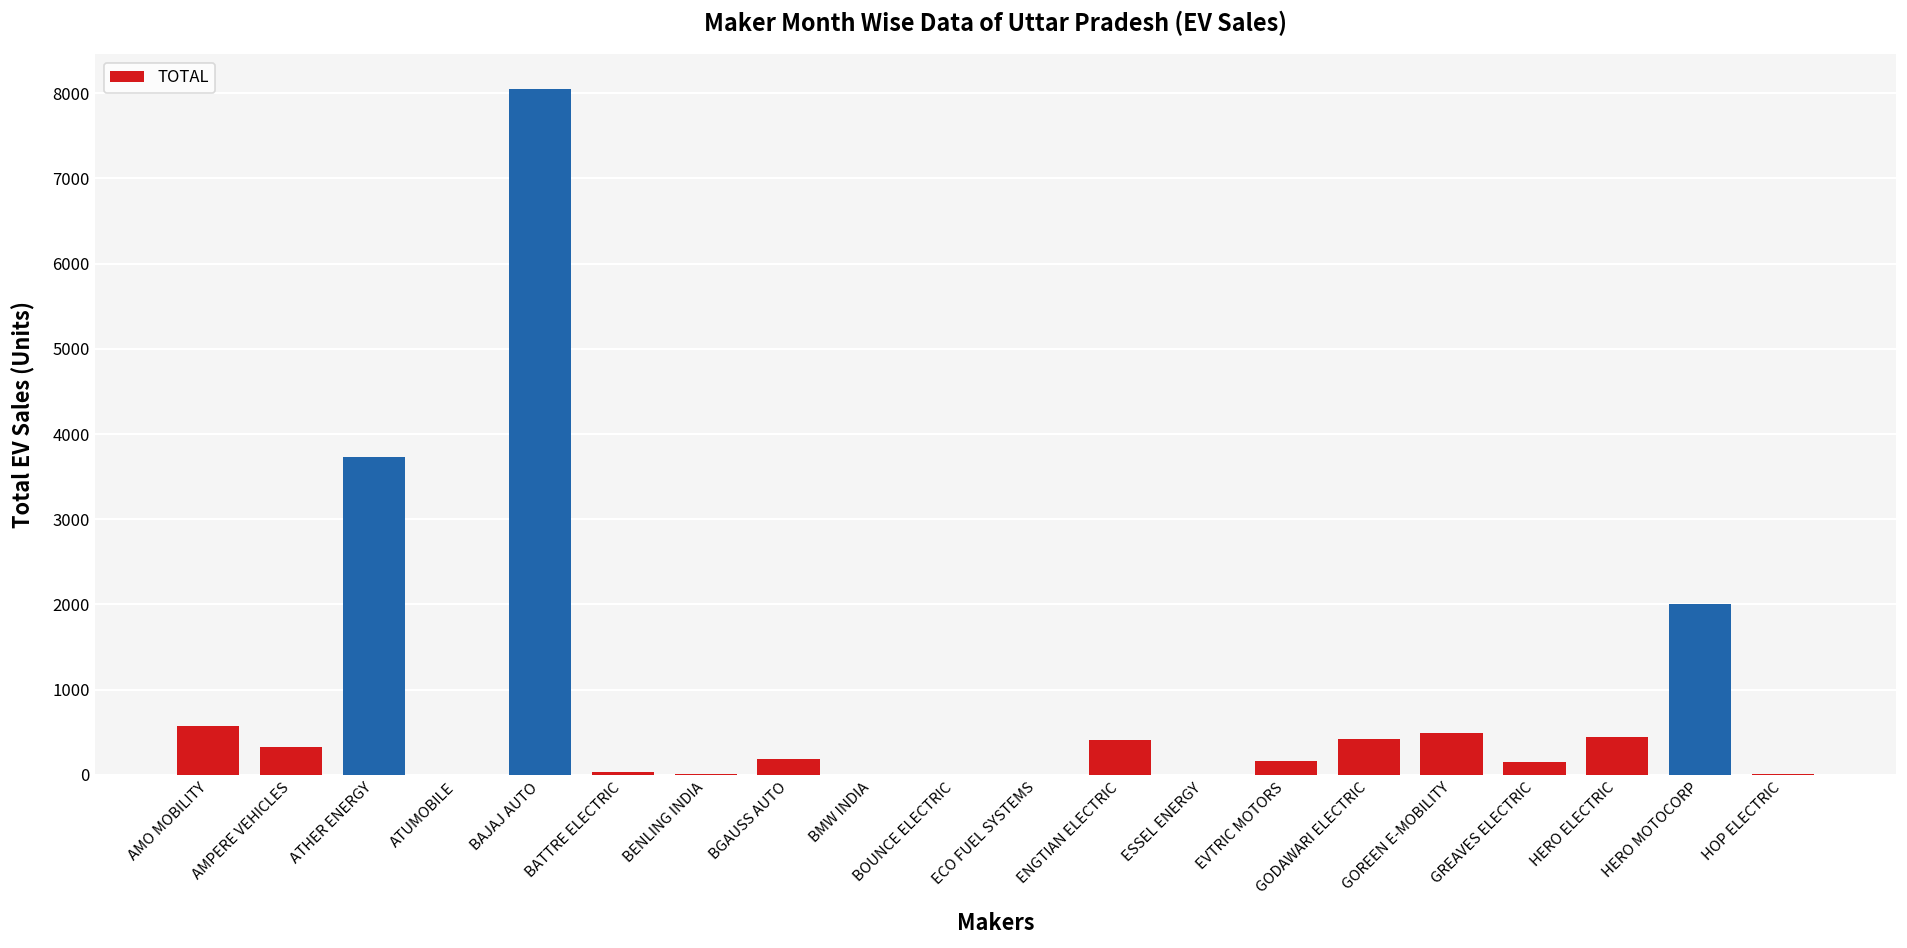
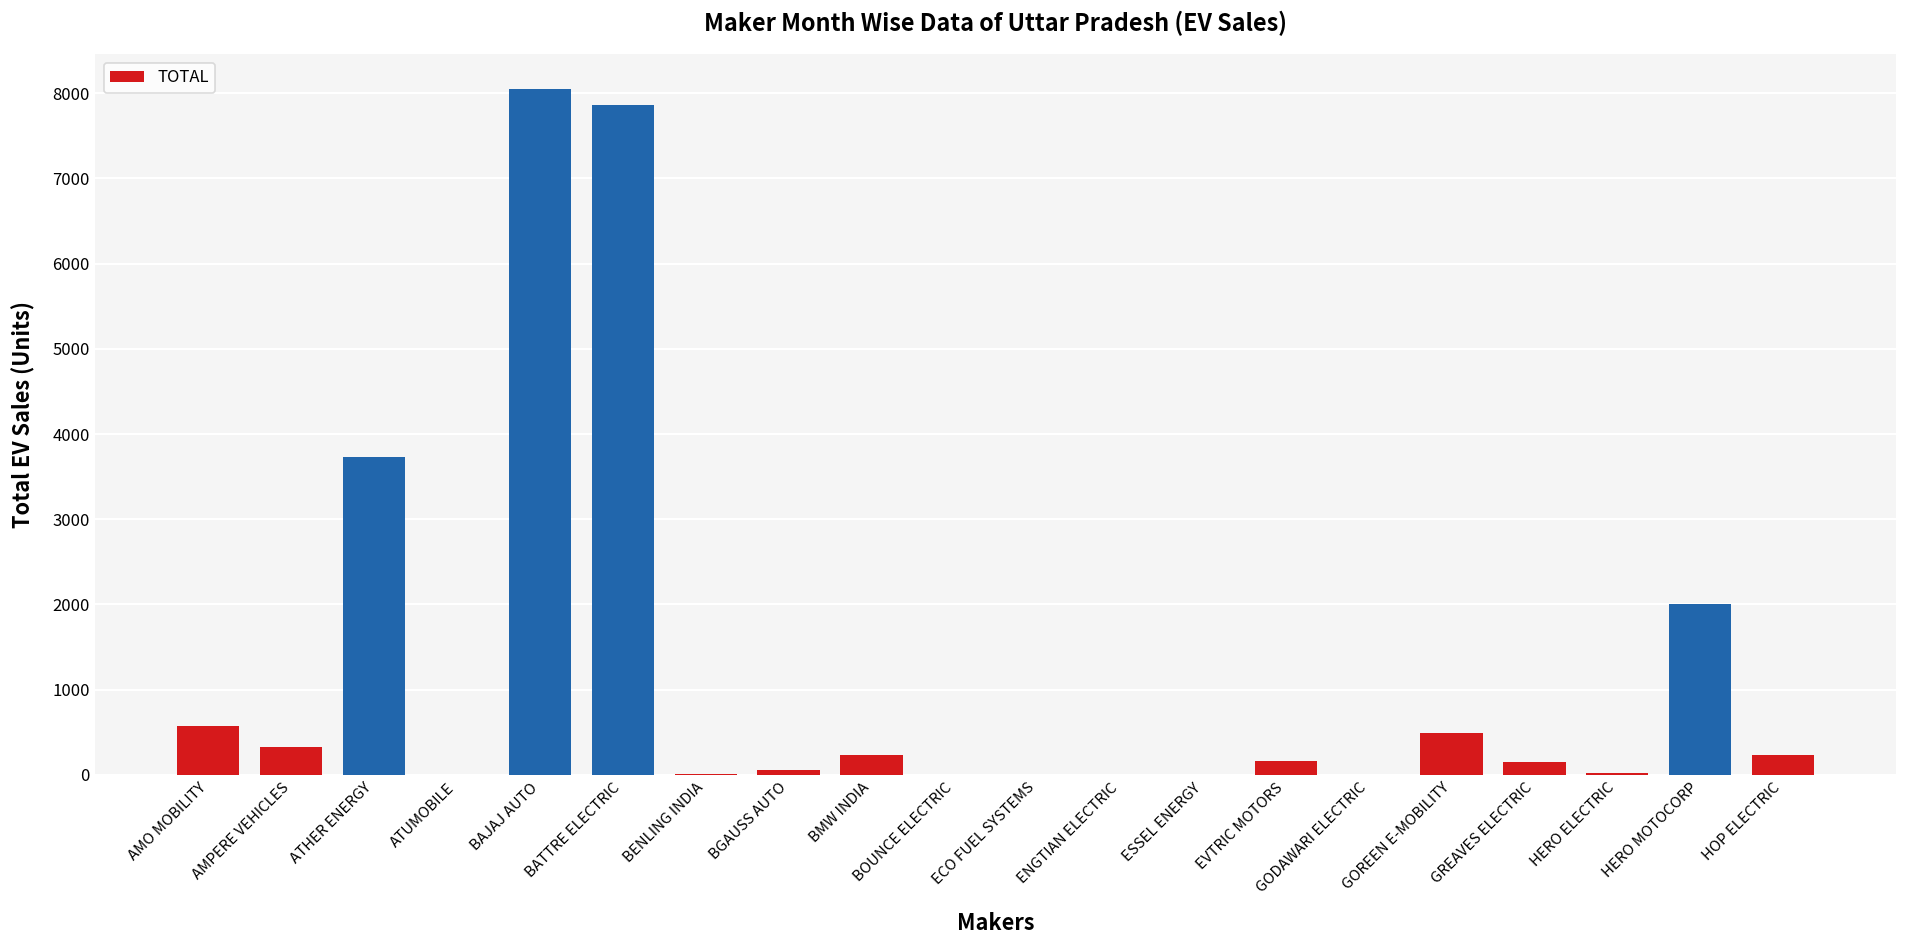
  {
    "AMO MOBILITY": 600,
    "AMPERE VEHICLES": 300,
    "ATHER ENERGY": 3700,
    "BAJAJ AUTO": 8100,
-   "BATTRE ELECTRIC": 0,
-   "BGAUSS AUTO": 200,
-   "BMW INDIA": 0,
-   "ENGTIAN ELECTRIC": 400,
+   "BATTRE ELECTRIC": 7900,
+   "BGAUSS AUTO": 100,
+   "BMW INDIA": 200,
+   "ENGTIAN ELECTRIC": 0,
    "EVTRIC MOTORS": 200,
-   "GODAWARI ELECTRIC": 400,
+   "GODAWARI ELECTRIC": 0,
    "GOREEN E-MOBILITY": 500,
    "GREAVES ELECTRIC": 200,
-   "HERO ELECTRIC": 400,
+   "HERO ELECTRIC": 0,
    "HERO MOTOCORP": 2000,
-   "HOP ELECTRIC": 0
+   "HOP ELECTRIC": 200
  }
